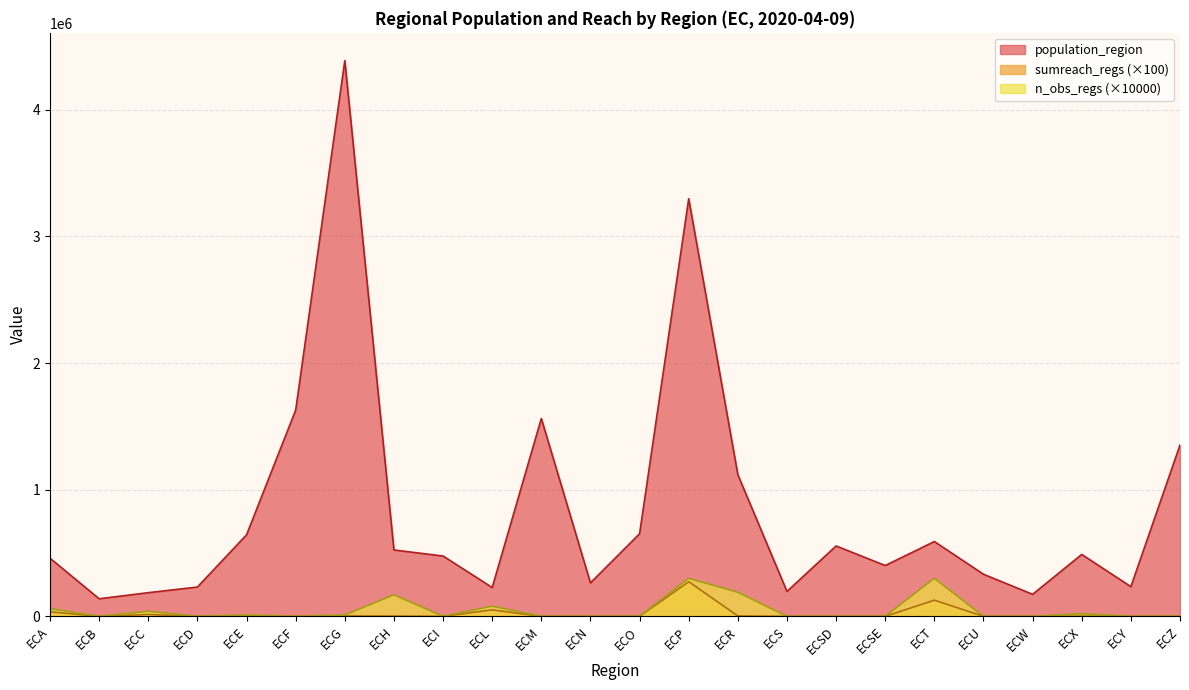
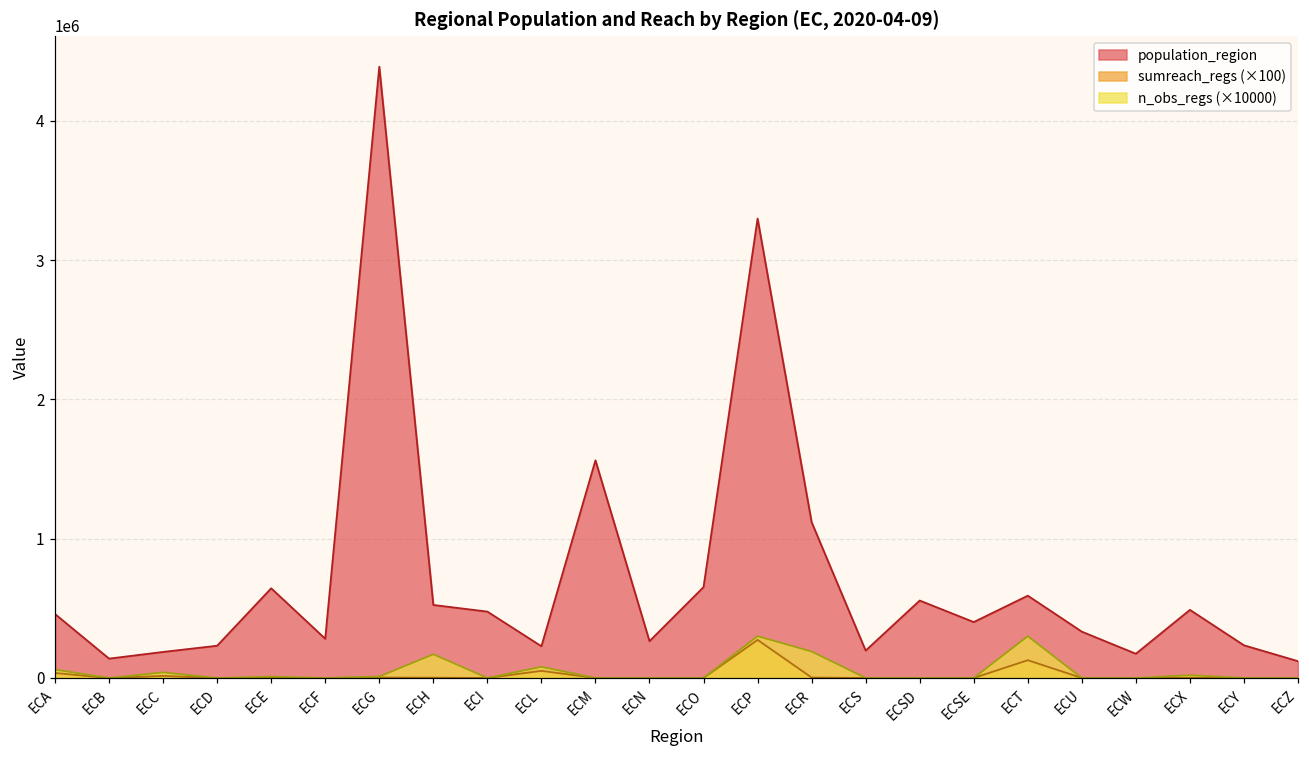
  {
    "population_region": {
      "ECA": 460000,
      "ECB": 140000,
      "ECC": 190000,
      "ECD": 230000,
      "ECE": 640000,
-     "ECF": 1630000,
+     "ECF": 280000,
      "ECG": 4390000,
      "ECH": 520000,
      "ECI": 480000,
      "ECL": 230000,
      "ECM": 1560000,
      "ECN": 260000,
      "ECO": 650000,
      "ECP": 3300000,
      "ECR": 1120000,
      "ECS": 200000,
      "ECSD": 560000,
      "ECSE": 400000,
      "ECT": 590000,
      "ECU": 330000,
      "ECW": 170000,
      "ECX": 490000,
      "ECY": 230000,
-     "ECZ": 1350000
+     "ECZ": 120000
    },
    "sumreach_regs (×100)": {
      "ECA": 40000,
      "ECC": 10000,
      "ECH": 0,
      "ECL": 50000,
      "ECP": 270000,
      "ECR": 0,
      "ECT": 130000
    },
    "n_obs_regs (×10000)": {
      "ECA": 60000,
      "ECC": 40000,
      "ECH": 170000,
      "ECL": 80000,
      "ECP": 300000,
      "ECR": 190000,
      "ECT": 300000
    }
  }
